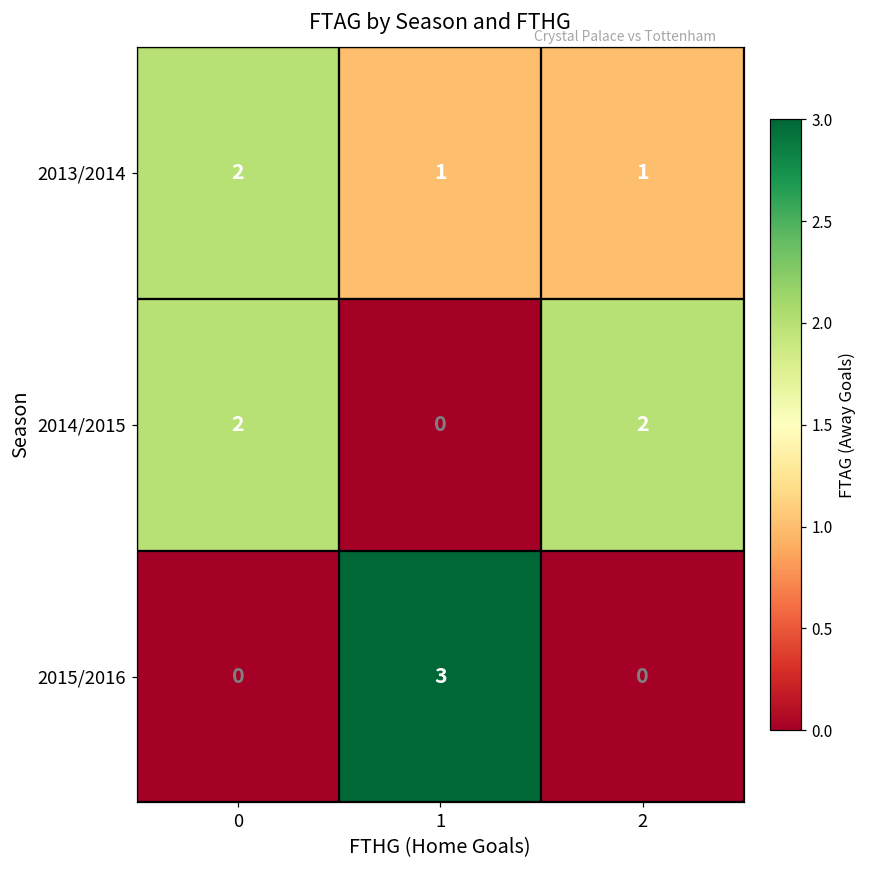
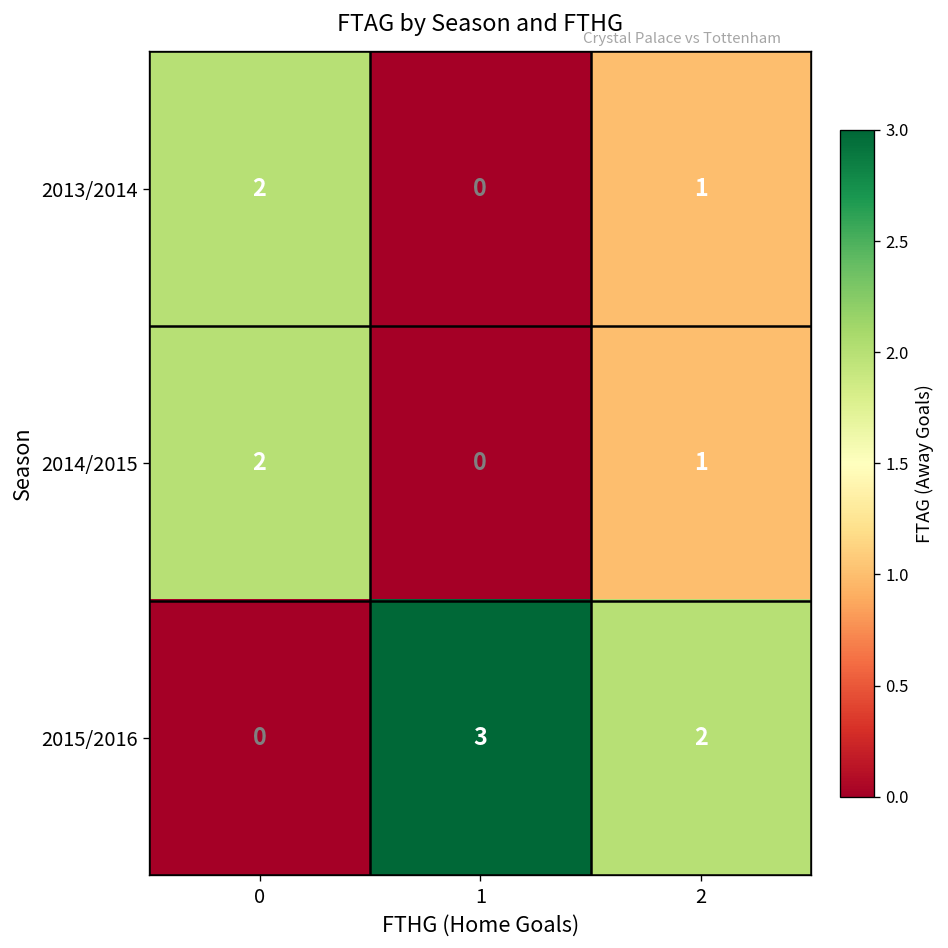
  {
    "2013/2014": {
      "0": 2,
-     "1": 1,
+     "1": 0,
      "2": 1
    },
    "2014/2015": {
      "0": 2,
      "1": 0,
-     "2": 2
+     "2": 1
    },
    "2015/2016": {
      "0": 0,
      "1": 3,
-     "2": 0
+     "2": 2
    }
  }
